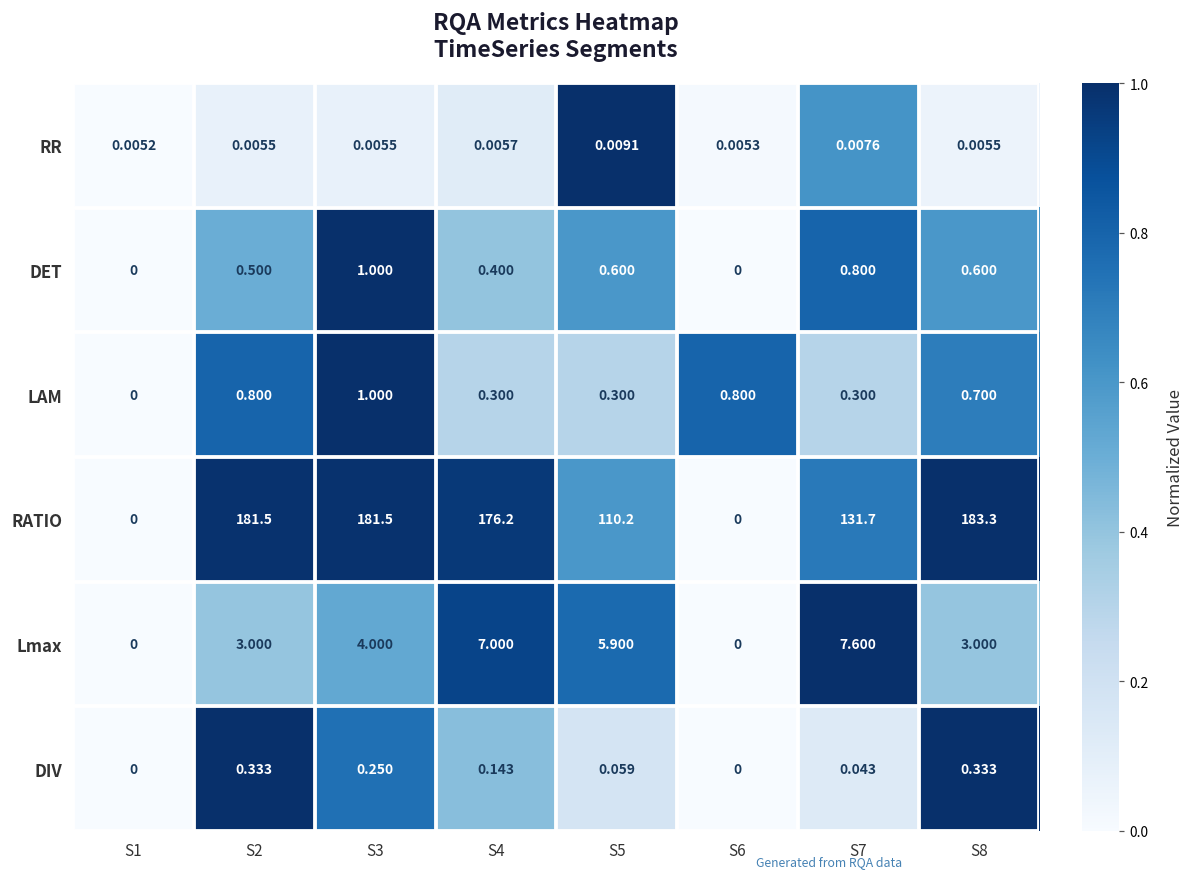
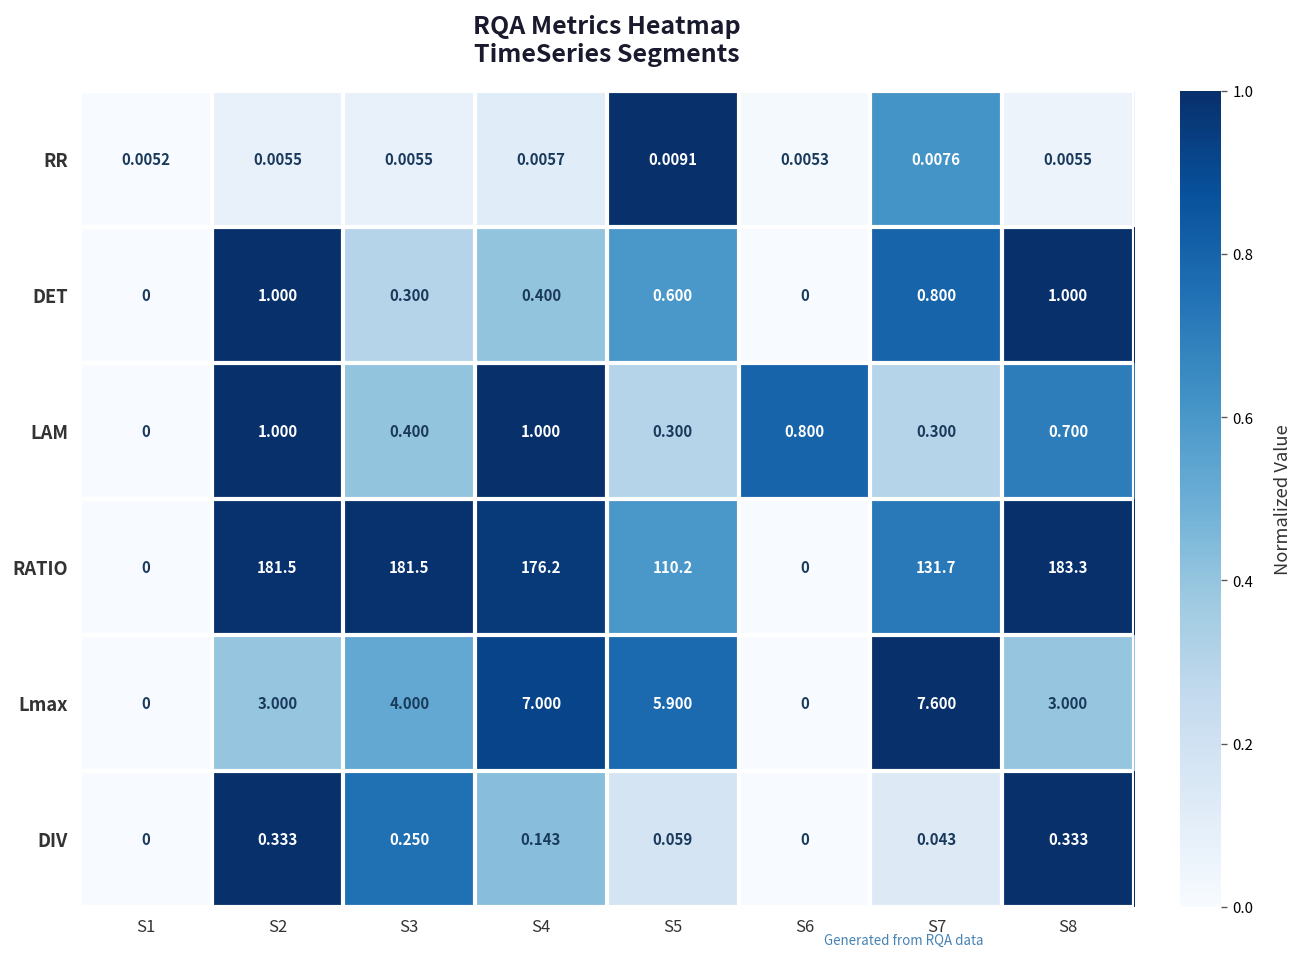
  {
    "RR": {
      "S1": 0.0052,
      "S2": 0.0055,
      "S3": 0.0055,
      "S4": 0.0057,
      "S5": 0.0091,
      "S6": 0.0053,
      "S7": 0.0076,
      "S8": 0.0055
    },
    "DET": {
      "S1": 0,
-     "S2": 0.500,
-     "S3": 1.000,
+     "S2": 1.000,
+     "S3": 0.300,
      "S4": 0.400,
      "S5": 0.600,
      "S6": 0,
      "S7": 0.800,
-     "S8": 0.600
+     "S8": 1.000
    },
    "LAM": {
      "S1": 0,
-     "S2": 0.800,
-     "S3": 1.000,
-     "S4": 0.300,
+     "S2": 1.000,
+     "S3": 0.400,
+     "S4": 1.000,
      "S5": 0.300,
      "S6": 0.800,
      "S7": 0.300,
      "S8": 0.700
    },
    "RATIO": {
      "S1": 0,
      "S2": 181.5,
      "S3": 181.5,
      "S4": 176.2,
      "S5": 110.2,
      "S6": 0,
      "S7": 131.7,
      "S8": 183.3
    },
    "Lmax": {
      "S1": 0,
      "S2": 3.000,
      "S3": 4.000,
      "S4": 7.000,
      "S5": 5.900,
      "S6": 0,
      "S7": 7.600,
      "S8": 3.000
    },
    "DIV": {
      "S1": 0,
      "S2": 0.333,
      "S3": 0.250,
      "S4": 0.143,
      "S5": 0.059,
      "S6": 0,
      "S7": 0.043,
      "S8": 0.333
    }
  }
